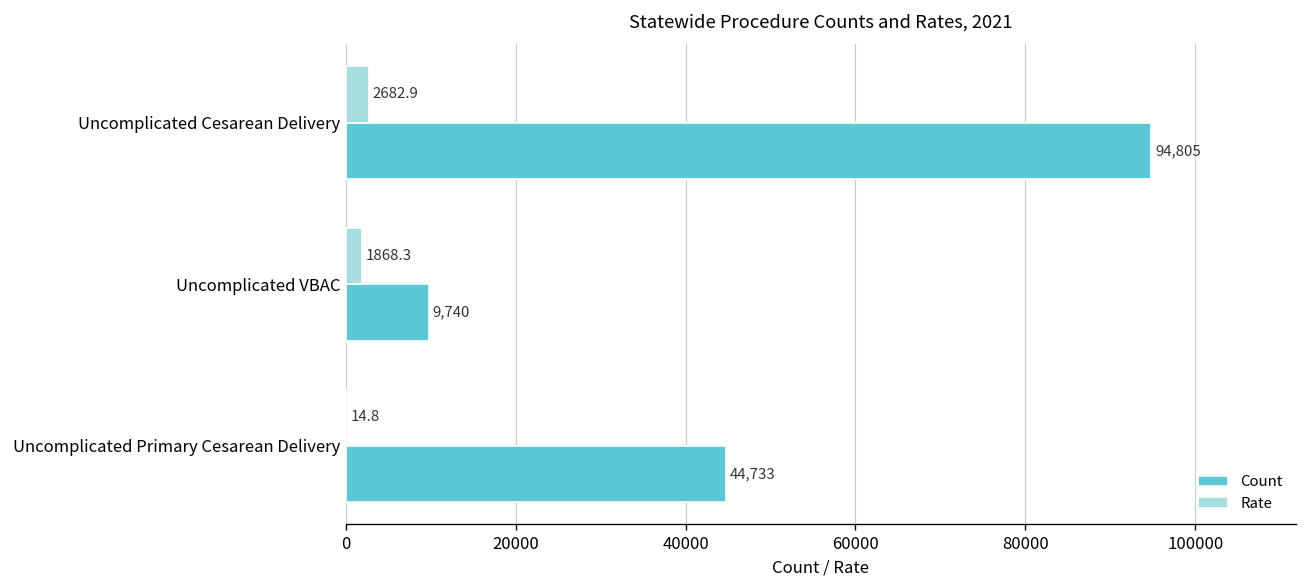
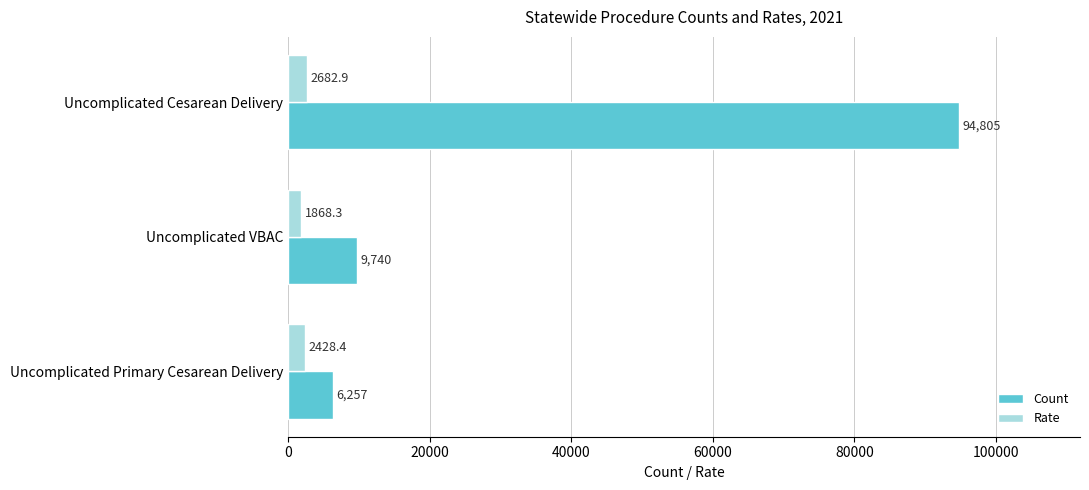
  {
    "Count": {
      "Uncomplicated Cesarean Delivery": "94,805",
      "Uncomplicated VBAC": "9,740",
-     "Uncomplicated Primary Cesarean Delivery": "44,733"
+     "Uncomplicated Primary Cesarean Delivery": "6,257"
    },
    "Rate": {
      "Uncomplicated Cesarean Delivery": "2682.9",
      "Uncomplicated VBAC": "1868.3",
-     "Uncomplicated Primary Cesarean Delivery": "14.8"
+     "Uncomplicated Primary Cesarean Delivery": "2428.4"
    }
  }
